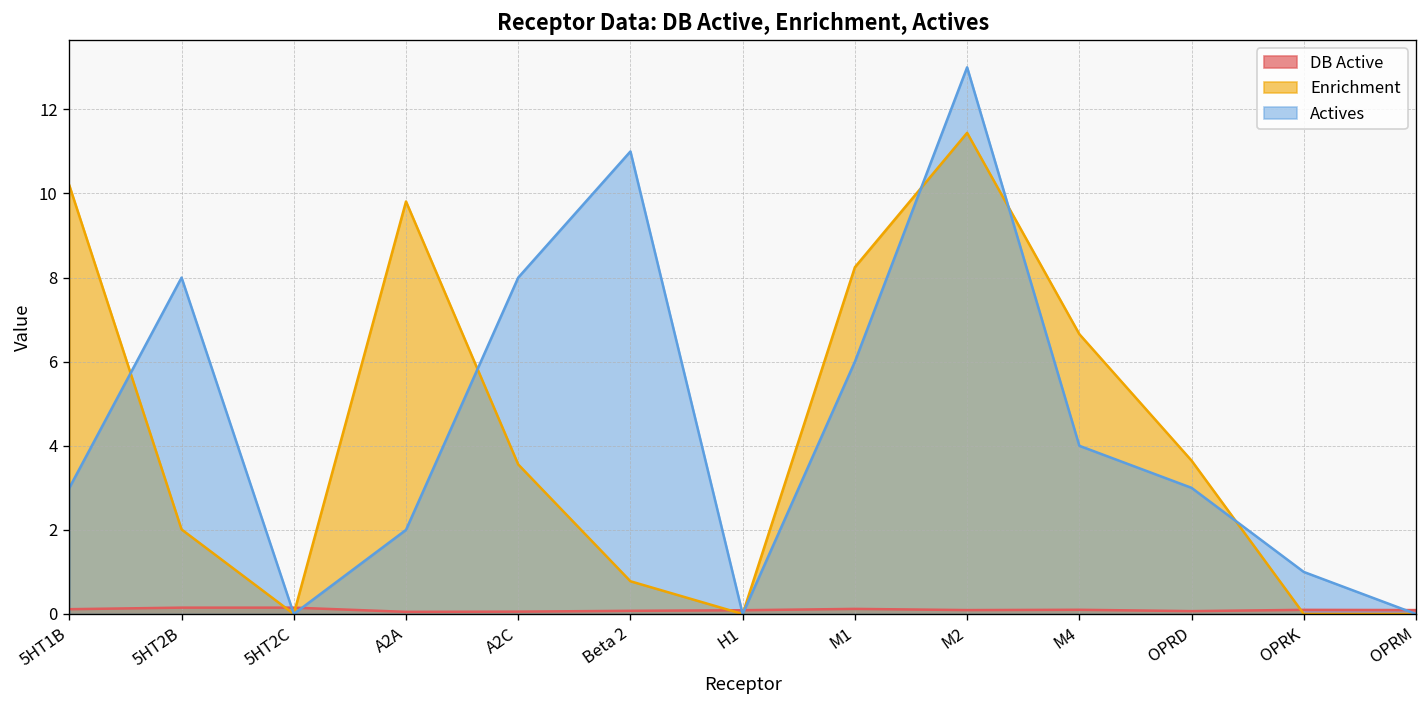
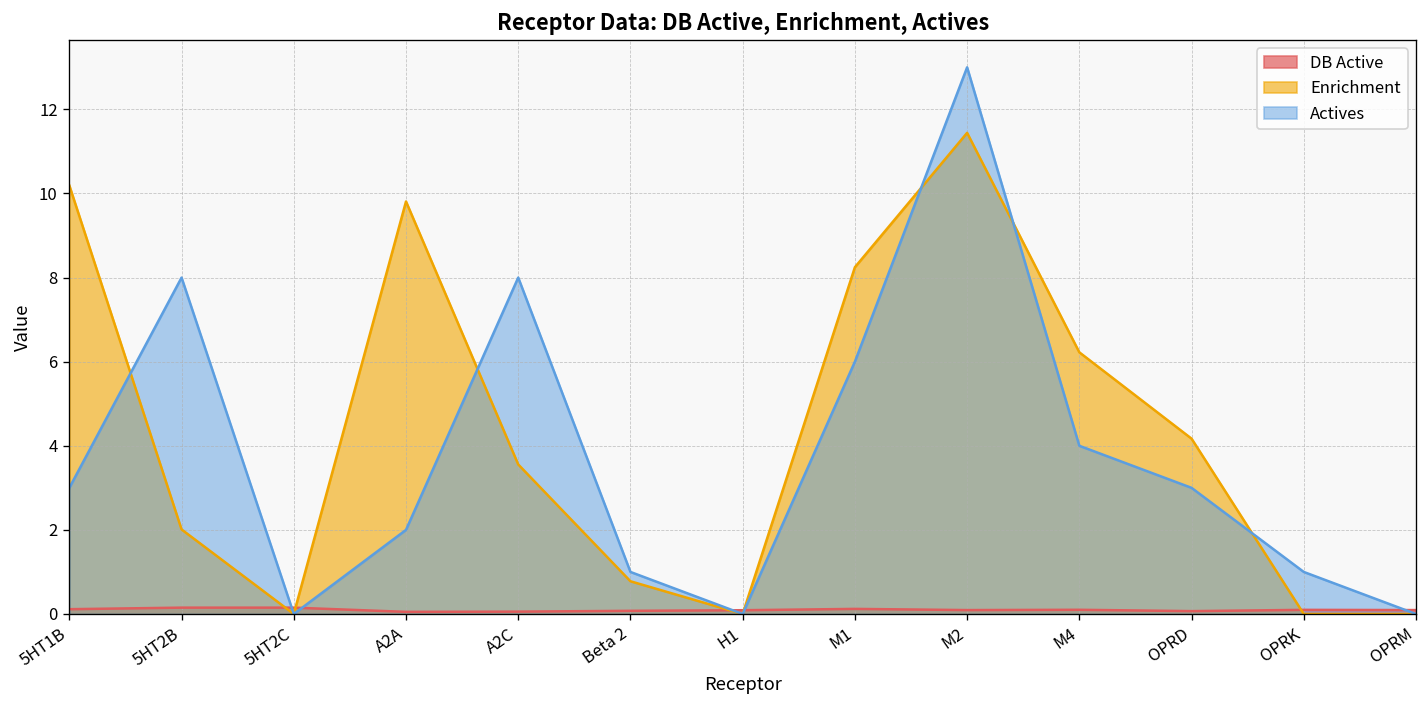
  {
    "DB Active": {
      "5HT1B": 0.1,
      "5HT2B": 0.2,
      "5HT2C": 0.2,
      "A2A": 0.1,
      "A2C": 0.1,
      "Beta 2": 0.1,
      "H1": 0.1,
      "M1": 0.1,
      "M2": 0.1,
      "M4": 0.1,
      "OPRD": 0.1,
      "OPRK": 0.1,
      "OPRM": 0.1
    },
    "Enrichment": {
      "5HT1B": 10.2,
      "5HT2B": 2.0,
      "A2A": 9.8,
      "A2C": 3.6,
      "Beta 2": 0.8,
      "M1": 8.2,
      "M2": 11.4,
-     "M4": 6.7,
-     "OPRD": 3.6,
+     "M4": 6.2,
+     "OPRD": 4.2,
      "OPRK": 0.0
    },
    "Actives": {
      "5HT1B": 3,
      "5HT2B": 8,
      "A2A": 2,
      "A2C": 8,
-     "Beta 2": 11,
+     "Beta 2": 1,
      "M1": 6,
      "M2": 13,
      "M4": 4,
      "OPRD": 3,
      "OPRK": 1
    }
  }
